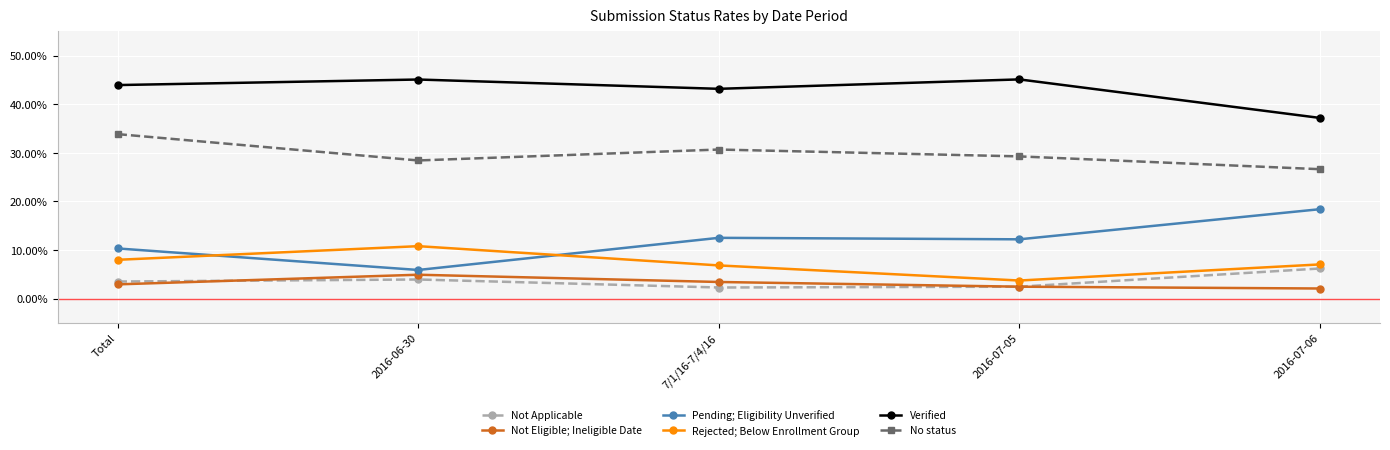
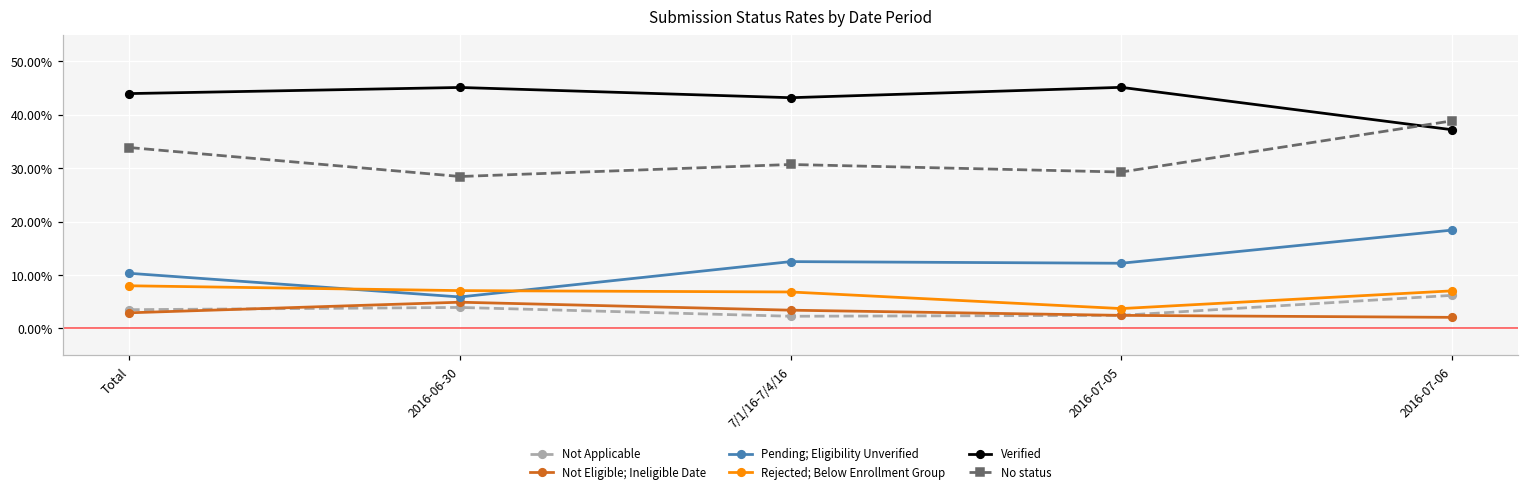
  {
    "Not Applicable": {
      "Total": "4%",
      "2016-06-30": "4%",
      "7/1/16-7/4/16": "2%",
      "2016-07-06": "6%"
    },
    "Not Eligible; Ineligible Date": {
      "Total": "3%",
      "2016-06-30": "5%",
      "7/1/16-7/4/16": "3%",
      "2016-07-06": "2%"
    },
    "Pending; Eligibility Unverified": {
      "Total": "10%",
      "2016-06-30": "6%",
      "7/1/16-7/4/16": "13%",
      "2016-07-05": "12%",
      "2016-07-06": "18%"
    },
    "Rejected; Below Enrollment Group": {
      "Total": "8%",
-     "2016-06-30": "11%",
+     "2016-06-30": "7%",
      "7/1/16-7/4/16": "7%",
      "2016-07-05": "4%",
      "2016-07-06": "7%"
    },
    "Verified": {
      "Total": "44%",
      "2016-06-30": "45%",
      "7/1/16-7/4/16": "43%",
      "2016-07-05": "45%",
      "2016-07-06": "37%"
    },
    "No status": {
      "Total": "34%",
      "2016-06-30": "28%",
      "7/1/16-7/4/16": "31%",
      "2016-07-05": "29%",
-     "2016-07-06": "27%"
+     "2016-07-06": "39%"
    }
  }
